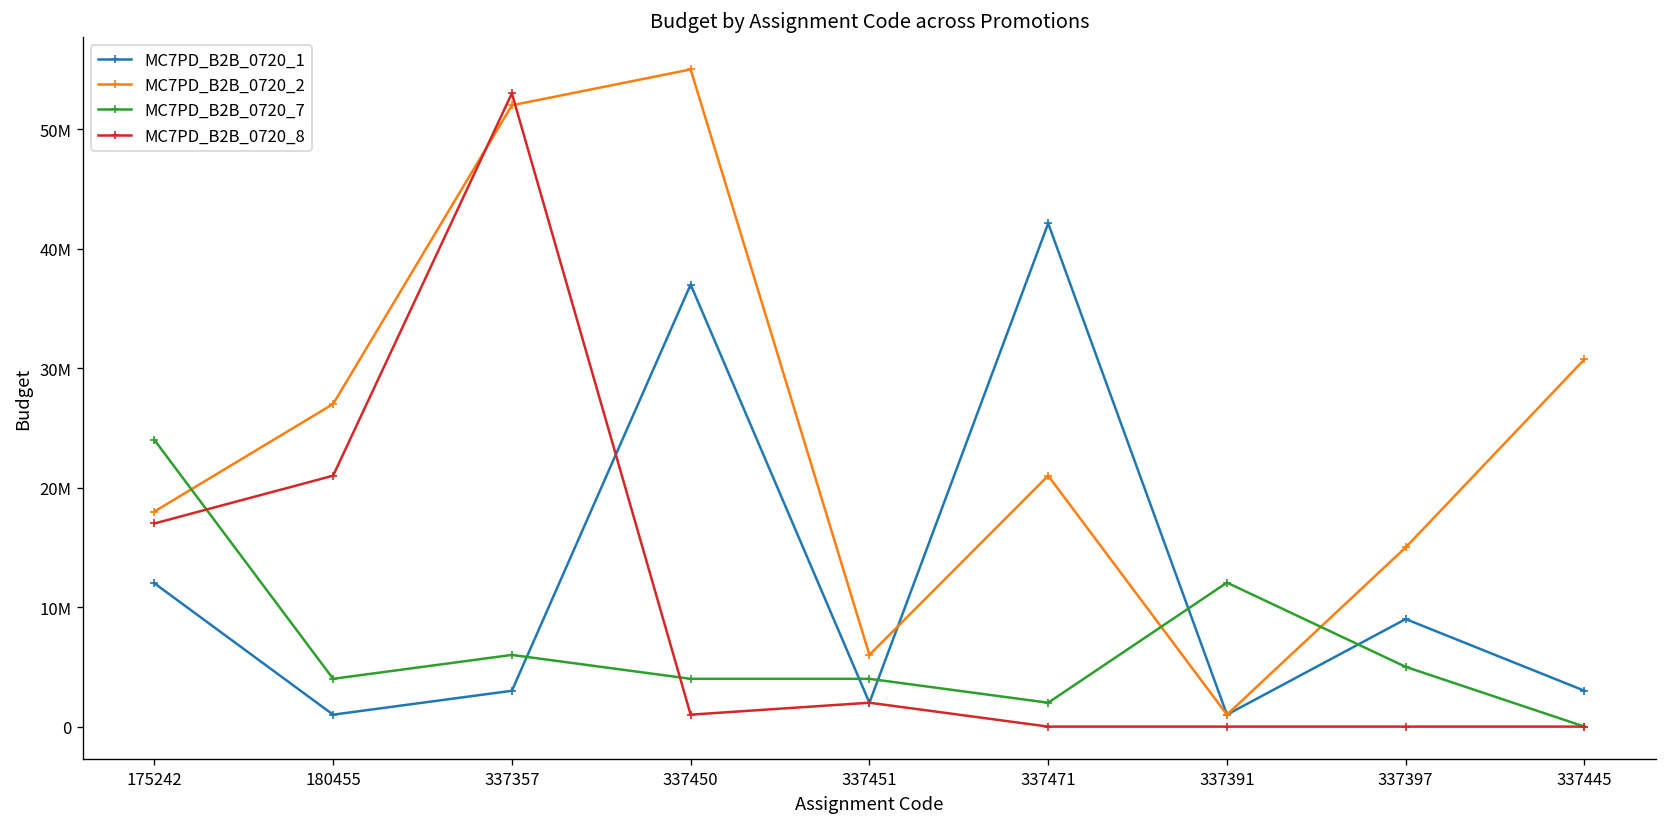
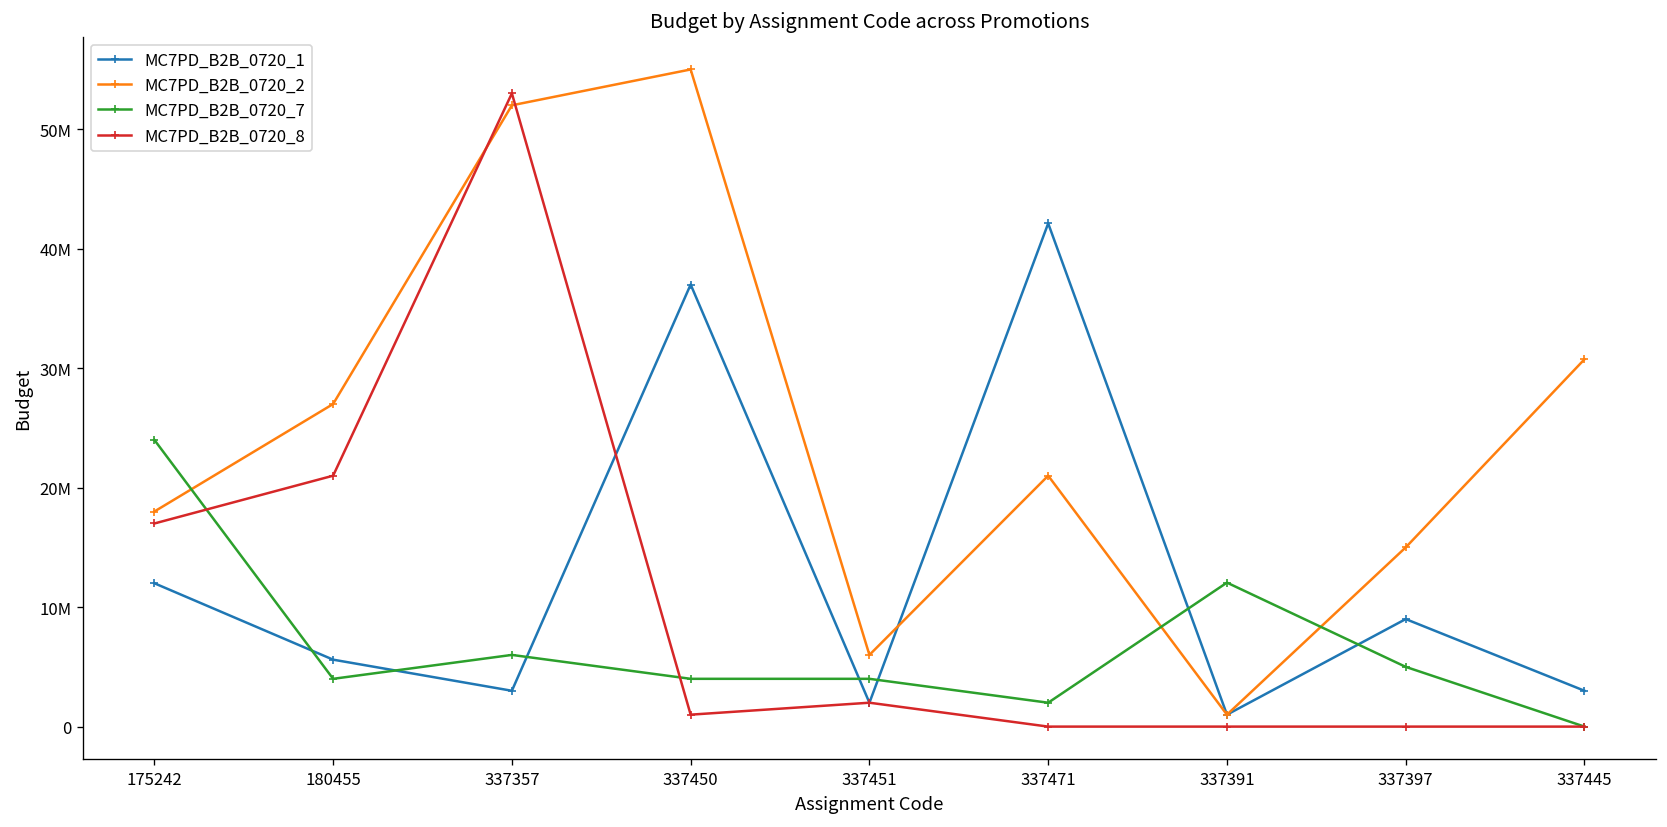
  {
    "MC7PD_B2B_0720_1": {
      "175242": 12000000,
-     "180455": 1000000,
+     "180455": 6000000,
      "337357": 3000000,
      "337450": 37000000,
      "337471": 42000000,
      "337397": 9000000,
      "337445": 3000000
    },
    "MC7PD_B2B_0720_2": {
      "175242": 18000000,
      "180455": 27000000,
      "337357": 52000000,
      "337450": 55000000,
      "337451": 6000000,
      "337471": 21000000,
      "337397": 15000000,
      "337445": 31000000
    },
    "MC7PD_B2B_0720_7": {
      "175242": 24000000,
      "180455": 4000000,
      "337357": 6000000,
      "337450": 4000000,
      "337451": 4000000,
      "337471": 2000000,
      "337391": 12000000,
      "337397": 5000000
    },
    "MC7PD_B2B_0720_8": {
      "175242": 17000000,
      "180455": 21000000,
      "337357": 53000000,
      "337450": 1000000,
      "337471": 0,
      "337391": 0,
      "337397": 0
    }
  }
